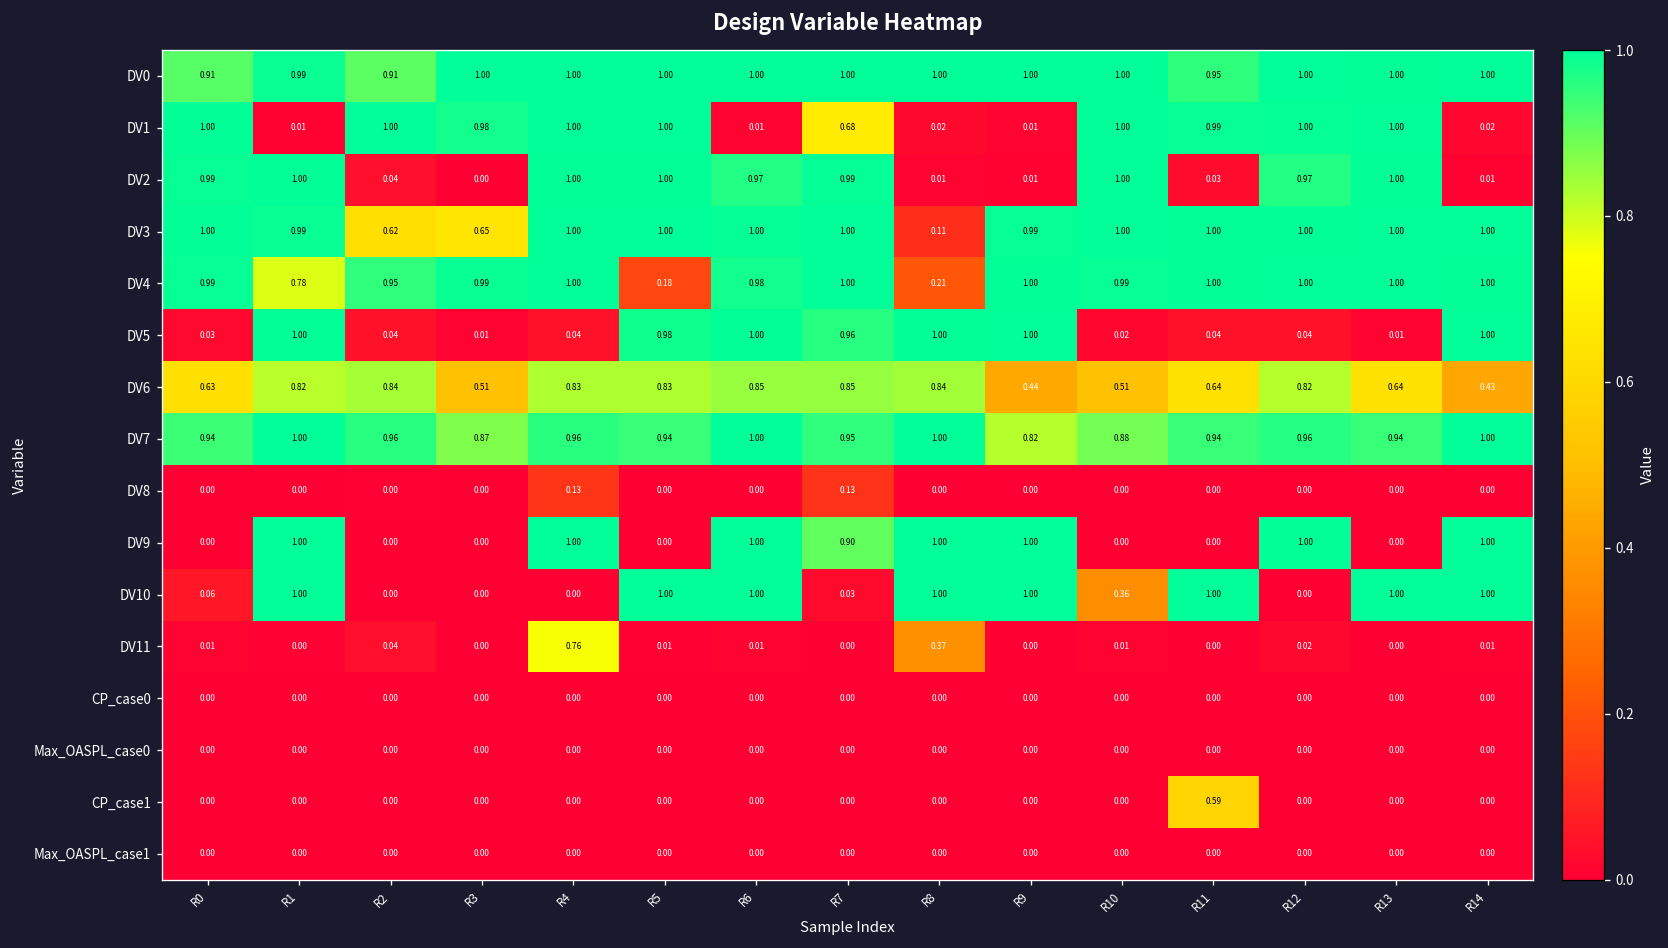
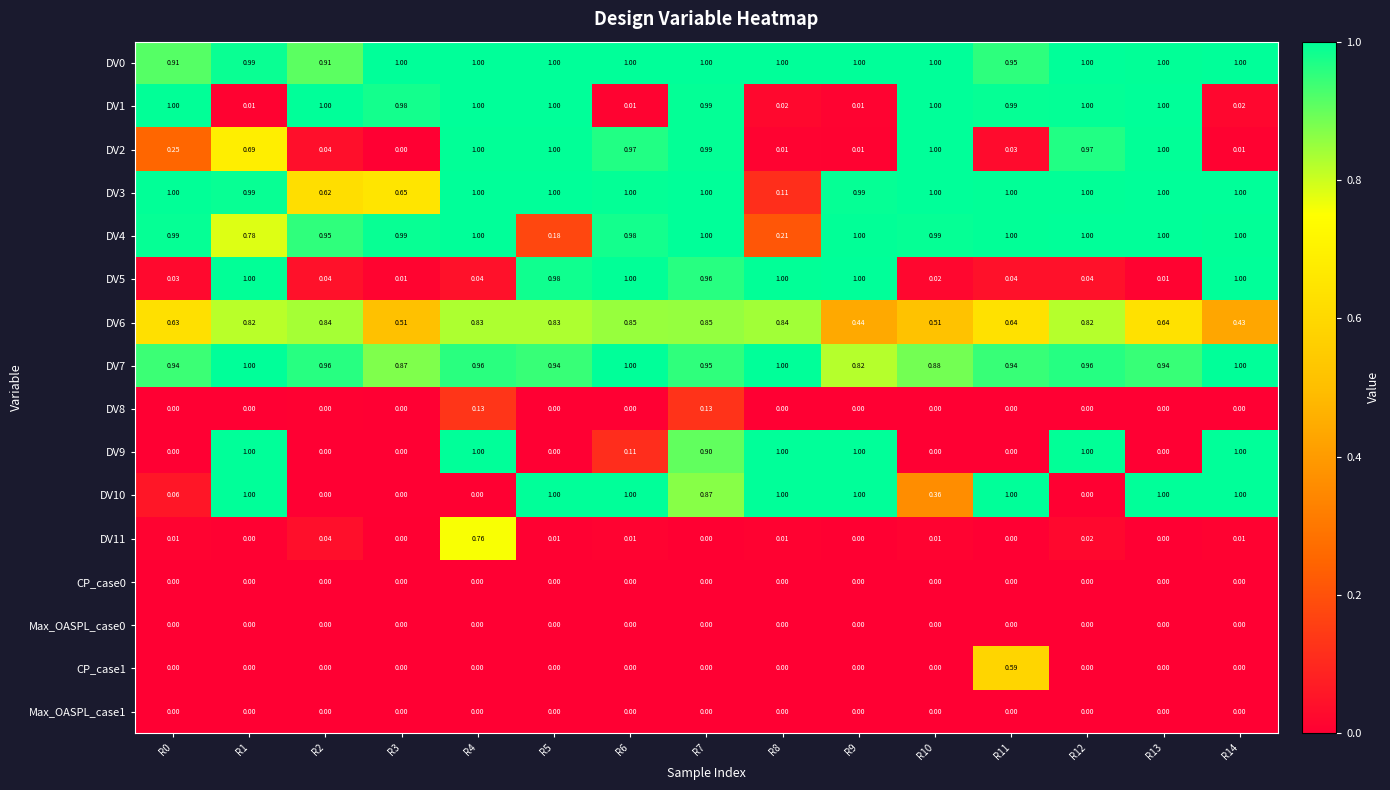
  {
    "DV1": {
      "R0": 1.00,
      "R1": 0.01,
      "R2": 1.00,
      "R3": 0.98,
      "R4": 1.00,
      "R5": 1.00,
      "R6": 0.01,
-     "R7": 0.68,
+     "R7": 0.99,
      "R8": 0.02,
      "R9": 0.01,
      "R10": 1.00,
      "R11": 0.99,
      "R12": 1.00,
      "R13": 1.00,
      "R14": 0.02
    },
    "DV2": {
-     "R0": 0.99,
-     "R1": 1.00,
+     "R0": 0.25,
+     "R1": 0.69,
      "R2": 0.04,
      "R3": 0.00,
      "R4": 1.00,
      "R5": 1.00,
      "R6": 0.97,
      "R7": 0.99,
      "R8": 0.01,
      "R9": 0.01,
      "R10": 1.00,
      "R11": 0.03,
      "R12": 0.97,
      "R13": 1.00,
      "R14": 0.01
    },
    "DV9": {
      "R0": 0.00,
      "R1": 1.00,
      "R2": 0.00,
      "R3": 0.00,
      "R4": 1.00,
      "R5": 0.00,
-     "R6": 1.00,
+     "R6": 0.11,
      "R7": 0.90,
      "R8": 1.00,
      "R9": 1.00,
      "R10": 0.00,
      "R11": 0.00,
      "R12": 1.00,
      "R13": 0.00,
      "R14": 1.00
    },
    "DV10": {
      "R0": 0.06,
      "R1": 1.00,
      "R2": 0.00,
      "R3": 0.00,
      "R4": 0.00,
      "R5": 1.00,
      "R6": 1.00,
-     "R7": 0.03,
+     "R7": 0.87,
      "R8": 1.00,
      "R9": 1.00,
      "R10": 0.36,
      "R11": 1.00,
      "R12": 0.00,
      "R13": 1.00,
      "R14": 1.00
    },
    "DV11": {
      "R0": 0.01,
      "R1": 0.00,
      "R2": 0.04,
      "R3": 0.00,
      "R4": 0.76,
      "R5": 0.01,
      "R6": 0.01,
      "R7": 0.00,
-     "R8": 0.37,
+     "R8": 0.01,
      "R9": 0.00,
      "R10": 0.01,
      "R11": 0.00,
      "R12": 0.02,
      "R13": 0.00,
      "R14": 0.01
    }
  }
